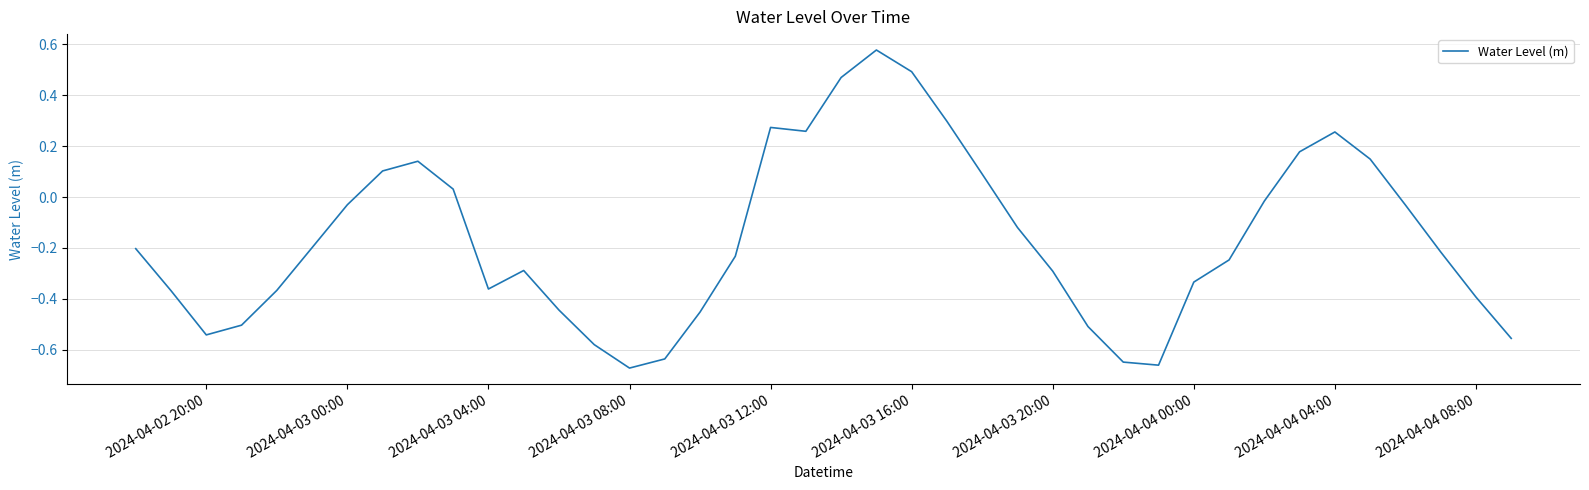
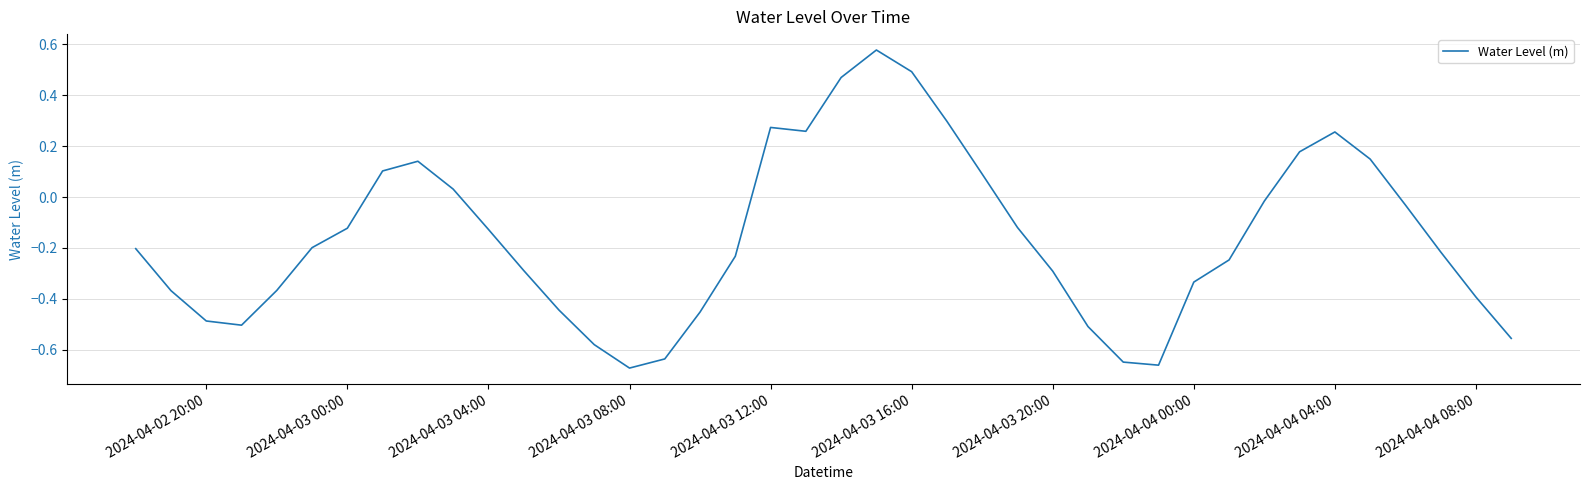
  {
-   "2024-04-02 20:00": -0.54,
-   "2024-04-03 00:00": -0.03,
-   "2024-04-03 04:00": -0.36,
+   "2024-04-02 20:00": -0.49,
+   "2024-04-03 00:00": -0.12,
+   "2024-04-03 04:00": -0.13,
    "2024-04-03 08:00": -0.67,
    "2024-04-03 12:00": 0.27,
    "2024-04-03 16:00": 0.49,
    "2024-04-03 20:00": -0.29,
    "2024-04-04 00:00": -0.33,
    "2024-04-04 04:00": 0.26,
    "2024-04-04 08:00": -0.39
  }
